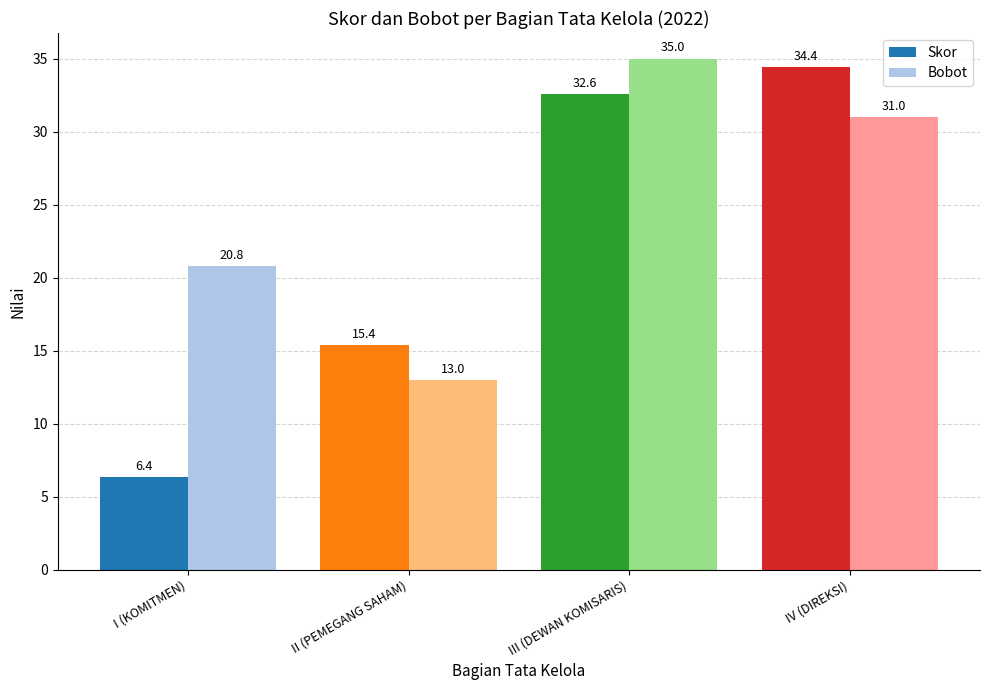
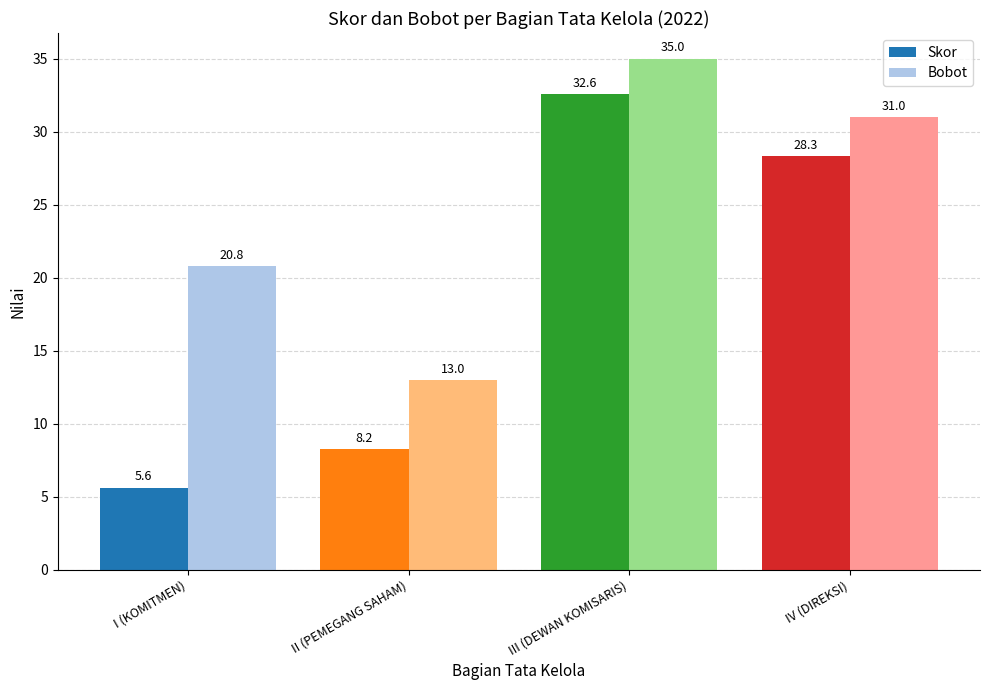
  {
    "Skor": {
-     "I (KOMITMEN)": 6.4,
-     "II (PEMEGANG SAHAM)": 15.4,
+     "I (KOMITMEN)": 5.6,
+     "II (PEMEGANG SAHAM)": 8.2,
      "III (DEWAN KOMISARIS)": 32.6,
-     "IV (DIREKSI)": 34.4
+     "IV (DIREKSI)": 28.3
    },
    "Bobot": {
      "I (KOMITMEN)": 20.8,
      "II (PEMEGANG SAHAM)": 13.0,
      "III (DEWAN KOMISARIS)": 35.0,
      "IV (DIREKSI)": 31.0
    }
  }
